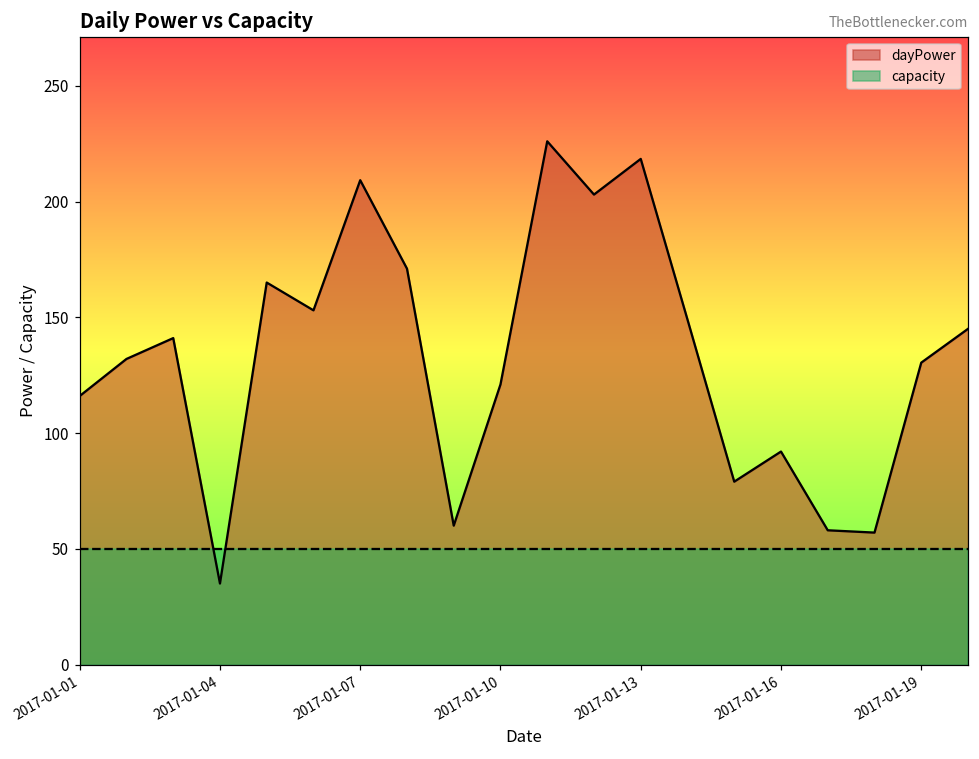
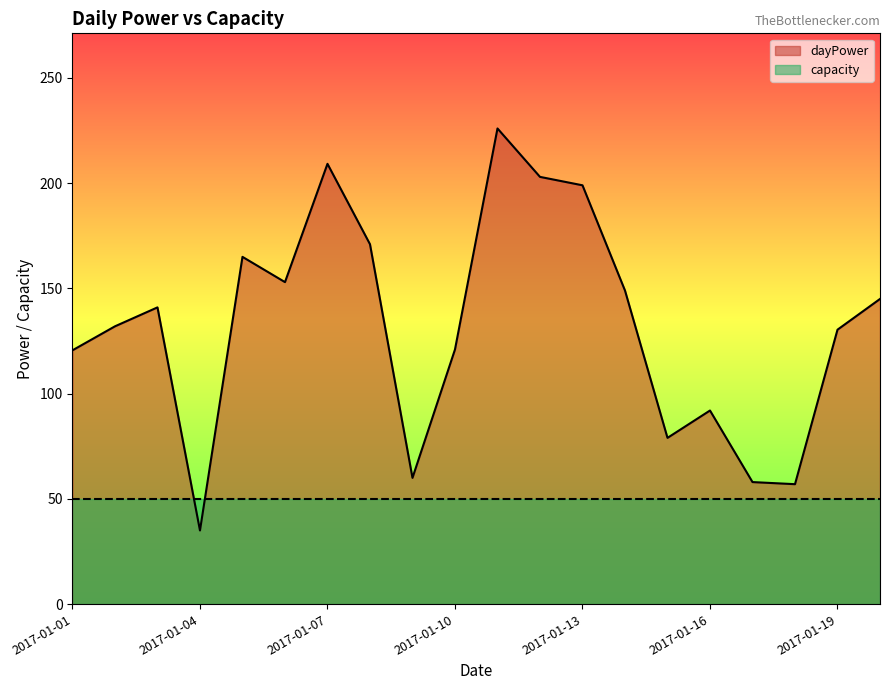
  {
    "dayPower": {
-     "2017-01-01": 116,
+     "2017-01-01": 121,
      "2017-01-04": 35,
      "2017-01-07": 209,
      "2017-01-10": 121,
-     "2017-01-13": 218,
+     "2017-01-13": 199,
      "2017-01-16": 92,
      "2017-01-19": 130
    },
    "capacity": {
      "2017-01-01": 50,
      "2017-01-04": 50,
      "2017-01-07": 50,
      "2017-01-10": 50,
      "2017-01-13": 50,
      "2017-01-16": 50,
      "2017-01-19": 50
    }
  }
